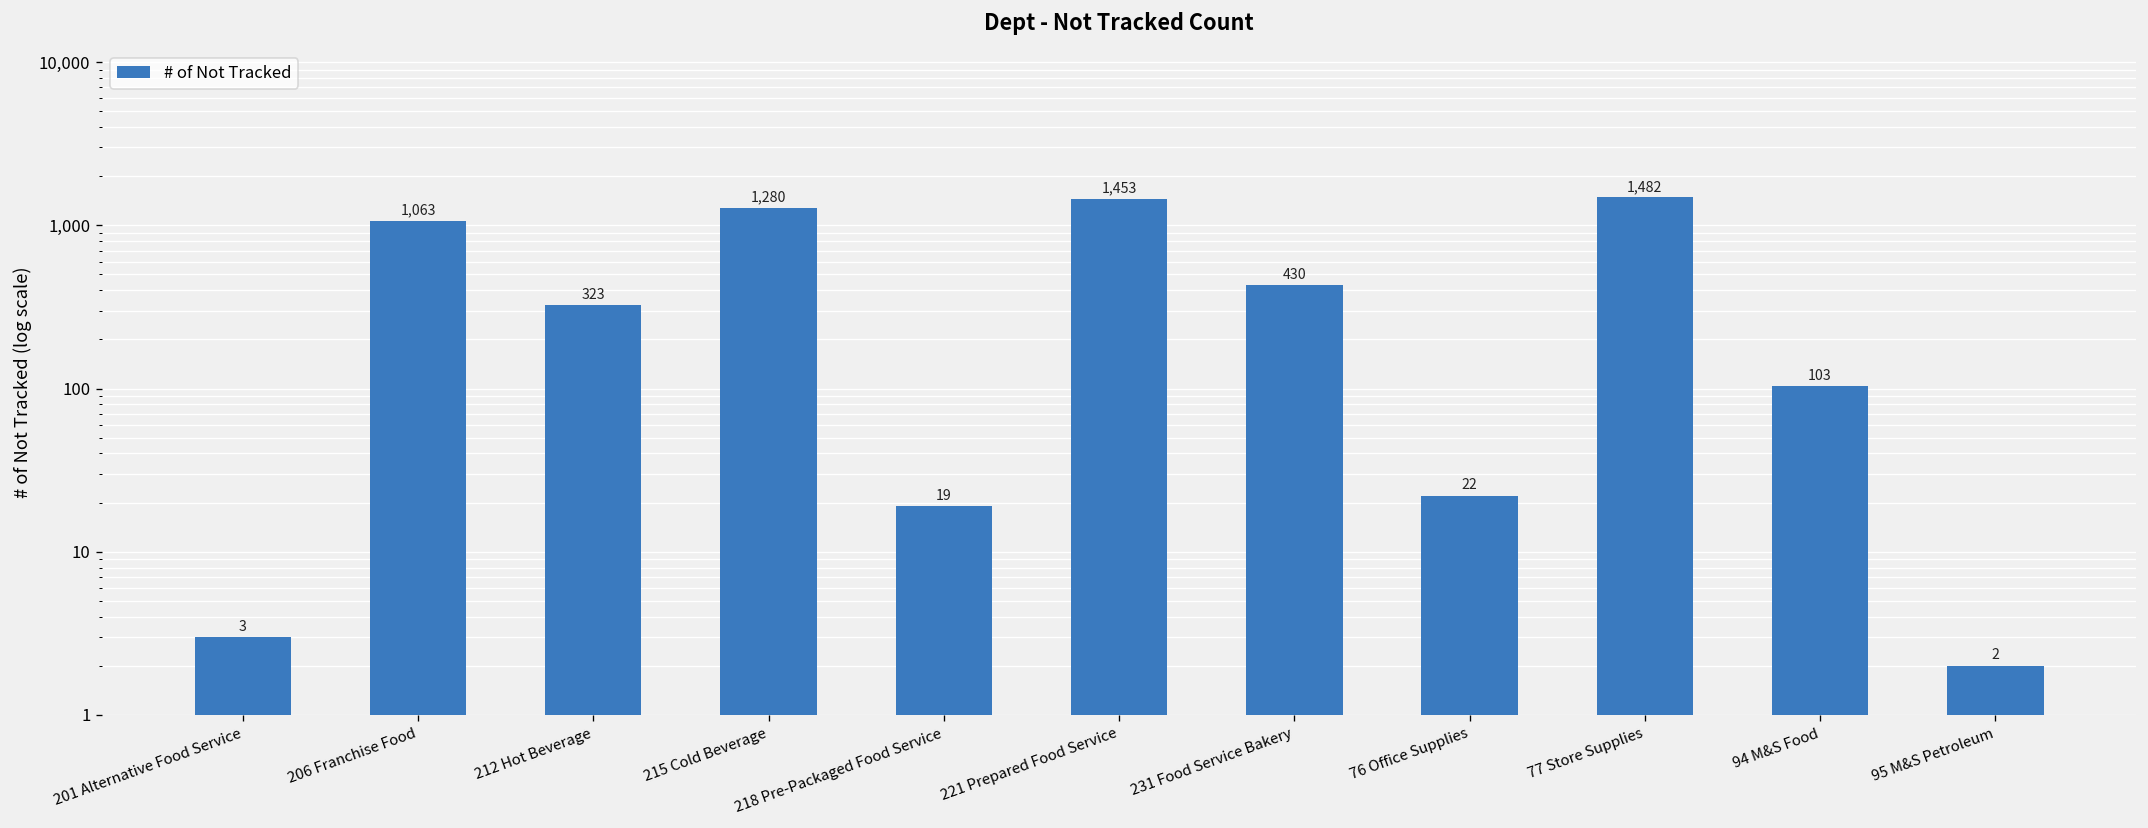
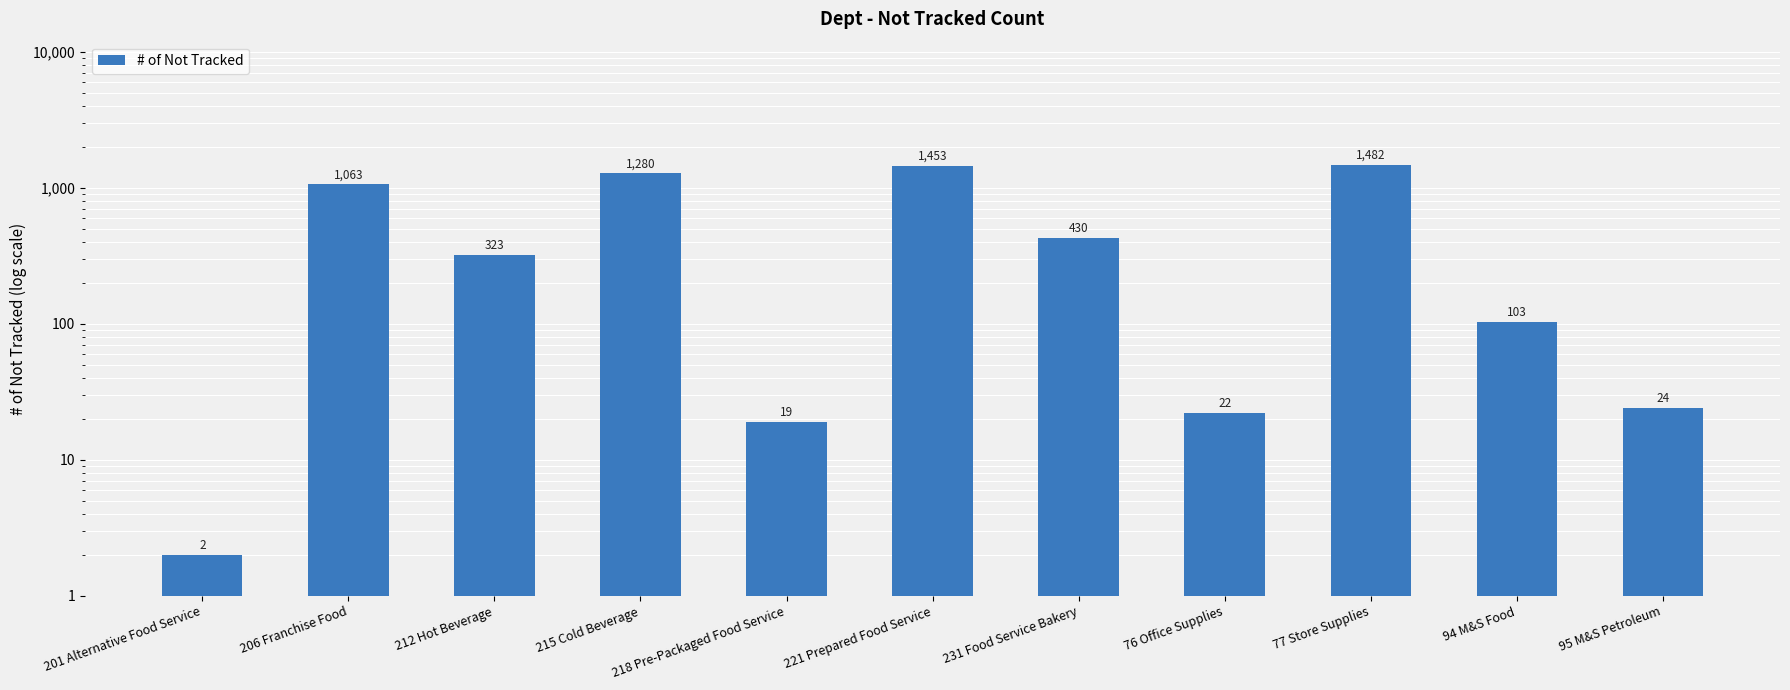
  {
-   "201 Alternative Food Service": "3",
+   "201 Alternative Food Service": "2",
    "206 Franchise Food": "1,063",
    "212 Hot Beverage": "323",
    "215 Cold Beverage": "1,280",
    "218 Pre-Packaged Food Service": "19",
    "221 Prepared Food Service": "1,453",
    "231 Food Service Bakery": "430",
    "76 Office Supplies": "22",
    "77 Store Supplies": "1,482",
    "94 M&S Food": "103",
-   "95 M&S Petroleum": "2"
+   "95 M&S Petroleum": "24"
  }
